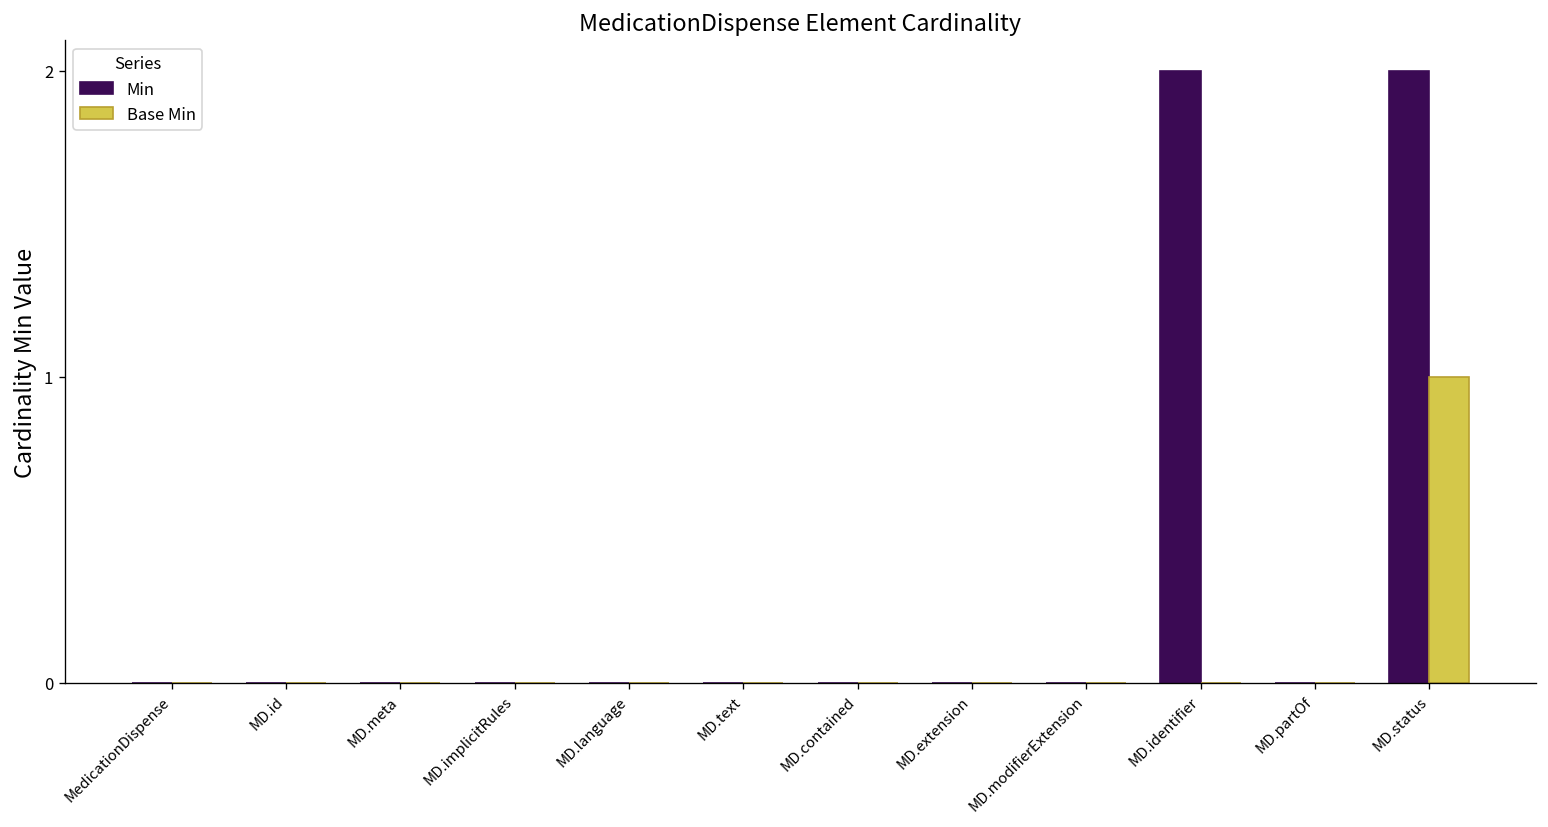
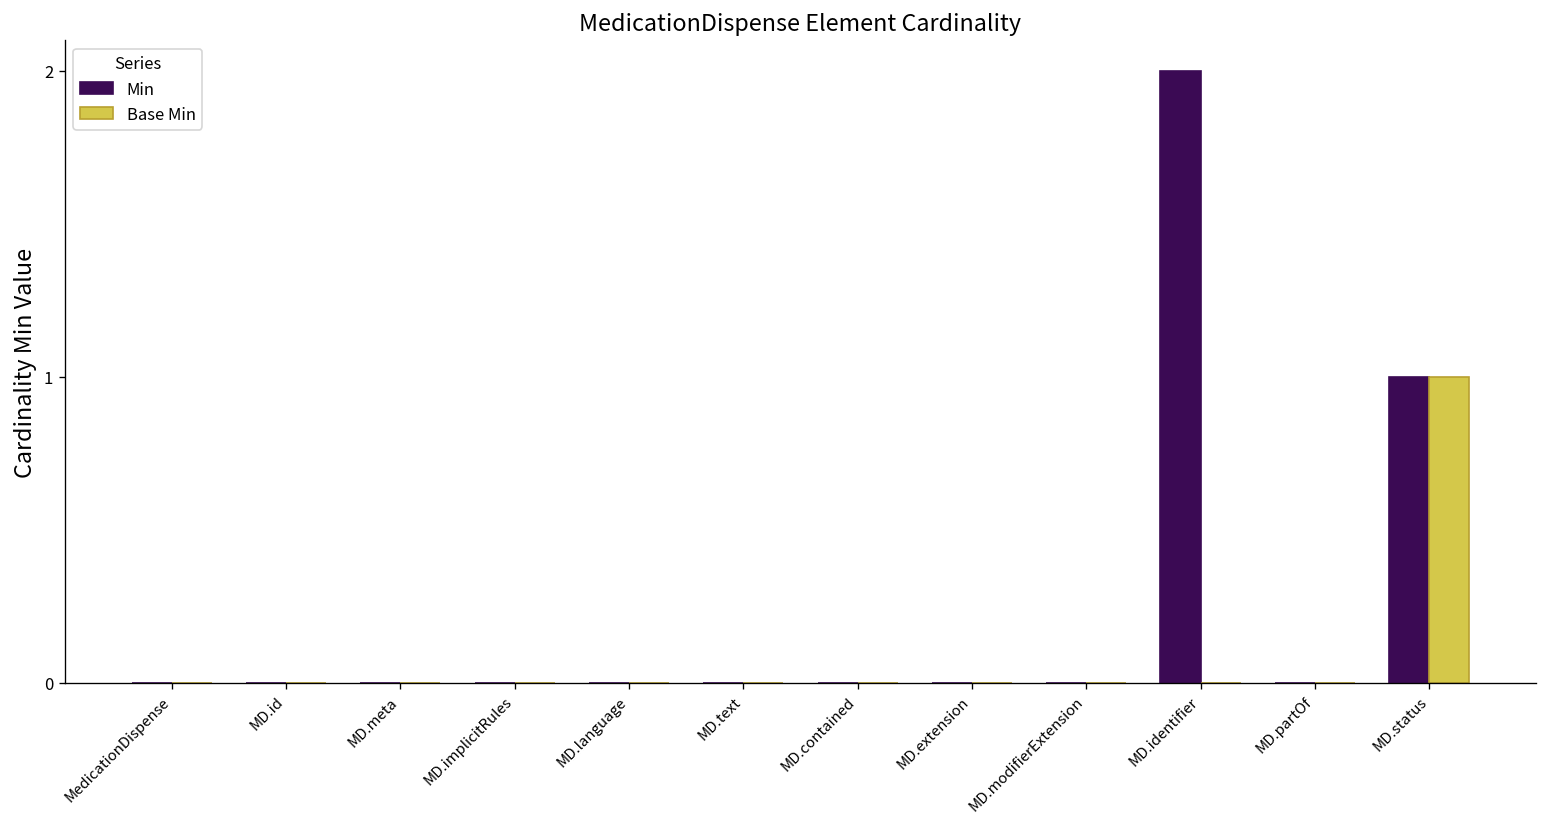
  {
    "Min": {
      "MedicationDispense": 0,
      "MD.id": 0,
      "MD.meta": 0,
      "MD.implicitRules": 0,
      "MD.language": 0,
      "MD.text": 0,
      "MD.contained": 0,
      "MD.extension": 0,
      "MD.modifierExtension": 0,
      "MD.identifier": 2,
      "MD.partOf": 0,
-     "MD.status": 2
+     "MD.status": 1
    },
    "Base Min": {
      "MedicationDispense": 0,
      "MD.id": 0,
      "MD.meta": 0,
      "MD.implicitRules": 0,
      "MD.language": 0,
      "MD.text": 0,
      "MD.contained": 0,
      "MD.extension": 0,
      "MD.modifierExtension": 0,
      "MD.identifier": 0,
      "MD.partOf": 0,
      "MD.status": 1
    }
  }
